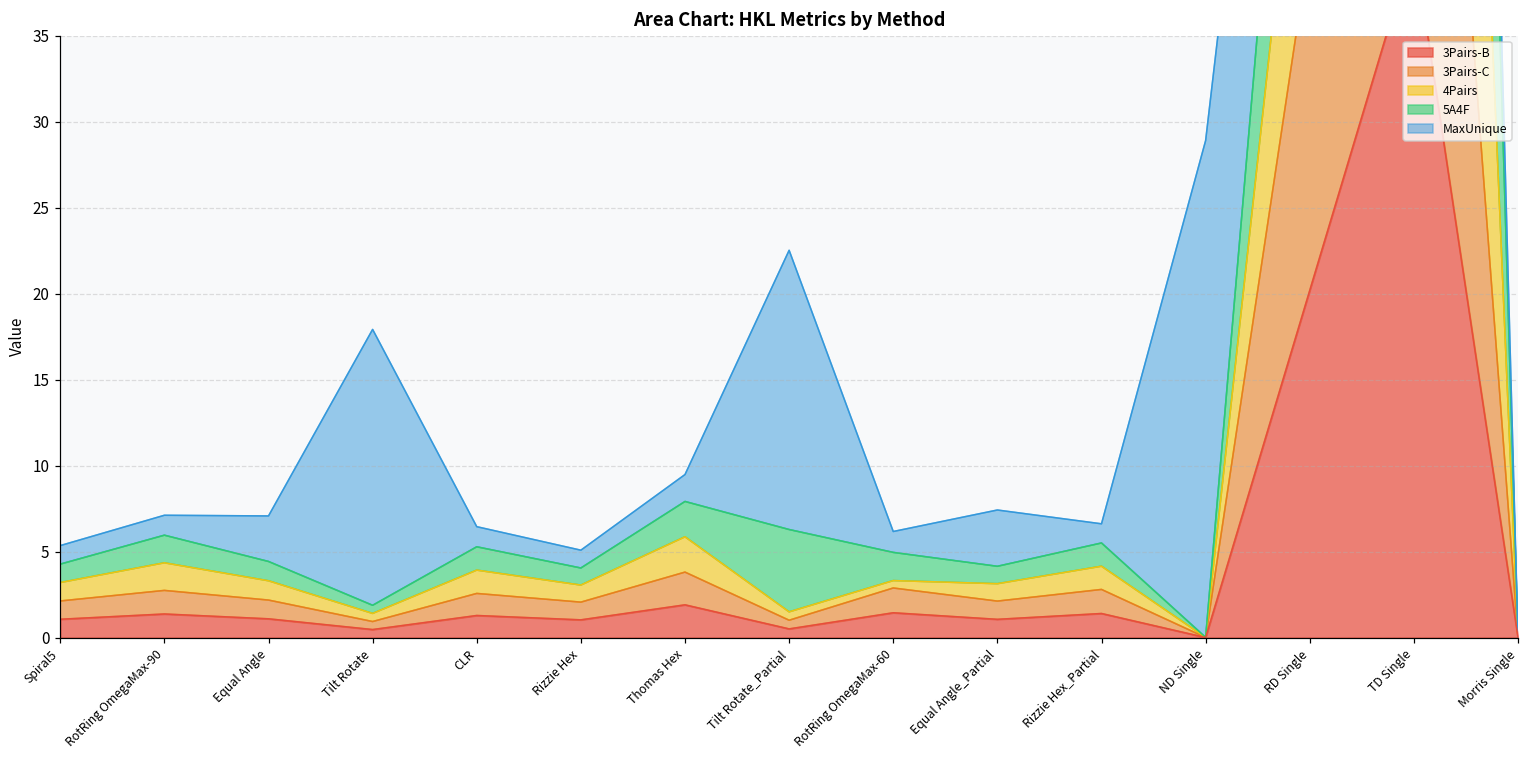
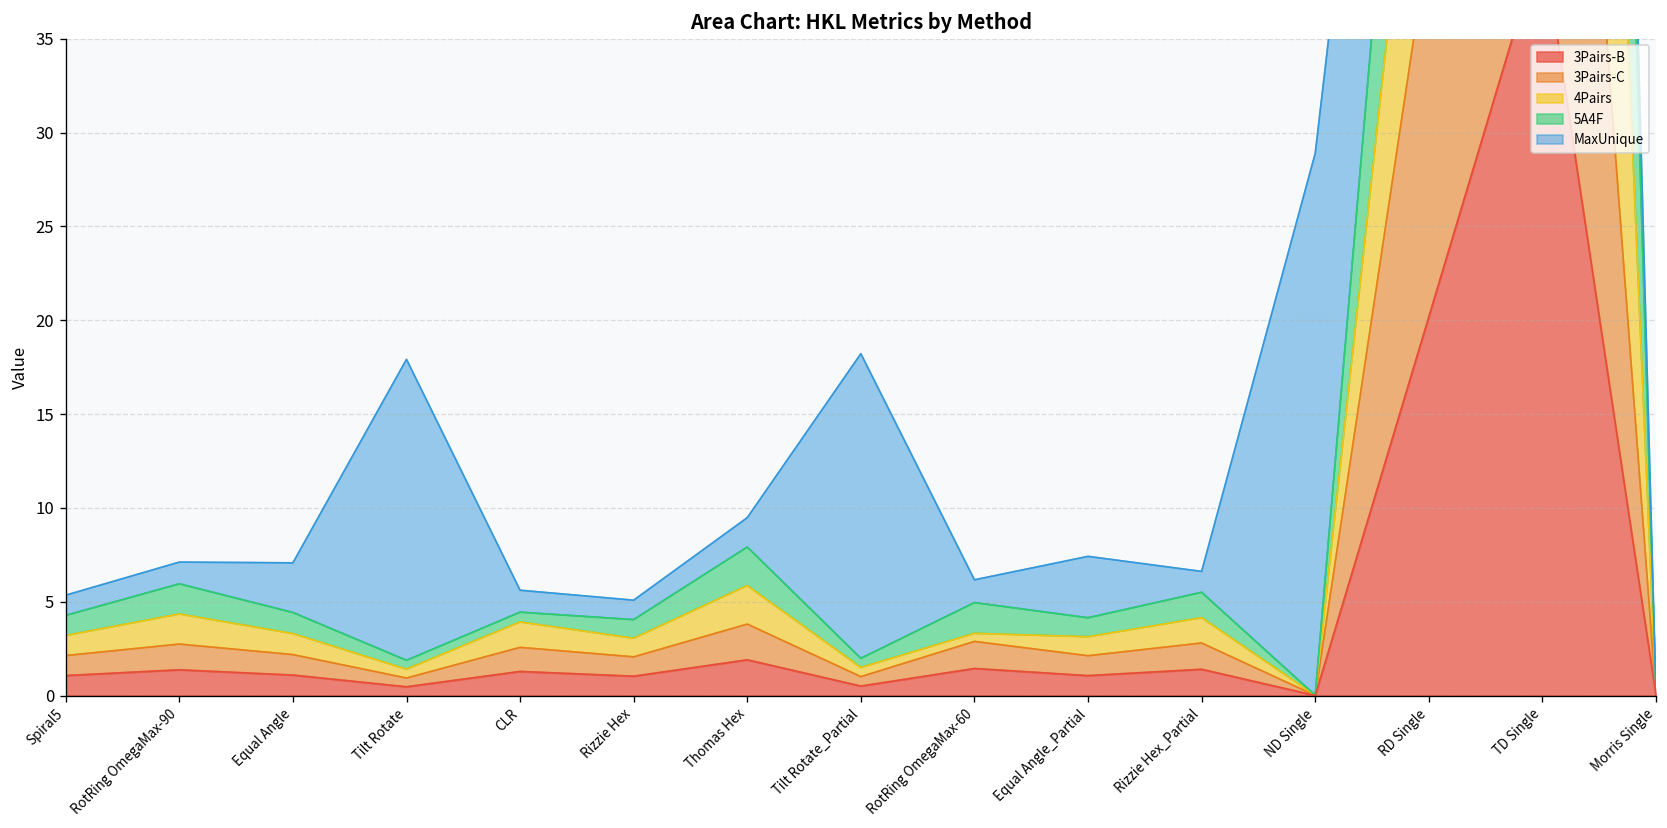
  {
    "4Pairs": {
      "Spiral5": 1.1,
      "RotRing OmegaMax-90": 1.6,
      "Equal Angle": 1.1,
      "Tilt Rotate": 0.5,
      "CLR": 1.4,
      "Rizzie Hex": 1.0,
      "Thomas Hex": 2.1,
      "Tilt Rotate_Partial": 0.5,
      "RotRing OmegaMax-60": 0.4,
      "Equal Angle_Partial": 1.0,
      "Rizzie Hex_Partial": 1.4
    },
    "5A4F": {
      "Spiral5": 1.1,
      "RotRing OmegaMax-90": 1.6,
      "Equal Angle": 1.1,
      "Tilt Rotate": 0.5,
-     "CLR": 1.4,
+     "CLR": 0.5,
      "Rizzie Hex": 1.0,
      "Thomas Hex": 2.1,
-     "Tilt Rotate_Partial": 4.8,
+     "Tilt Rotate_Partial": 0.5,
      "RotRing OmegaMax-60": 1.6,
      "Equal Angle_Partial": 1.0,
      "Rizzie Hex_Partial": 1.4
    },
    "MaxUnique": {
      "Spiral5": 1.1,
      "RotRing OmegaMax-90": 1.2,
      "Equal Angle": 2.6,
      "Tilt Rotate": 16.0,
      "CLR": 1.2,
      "Rizzie Hex": 1.0,
      "Thomas Hex": 1.6,
      "Tilt Rotate_Partial": 16.2,
      "RotRing OmegaMax-60": 1.2,
      "Equal Angle_Partial": 3.3,
      "Rizzie Hex_Partial": 1.1,
      "ND Single": 28.9
    }
  }
